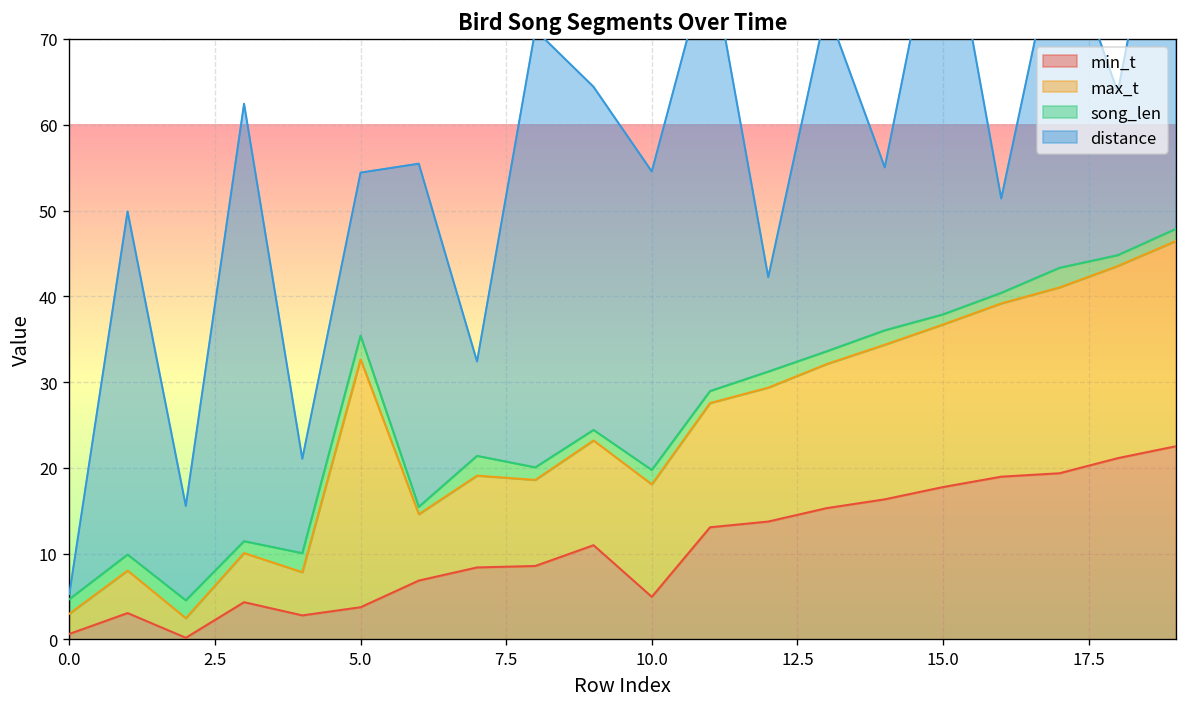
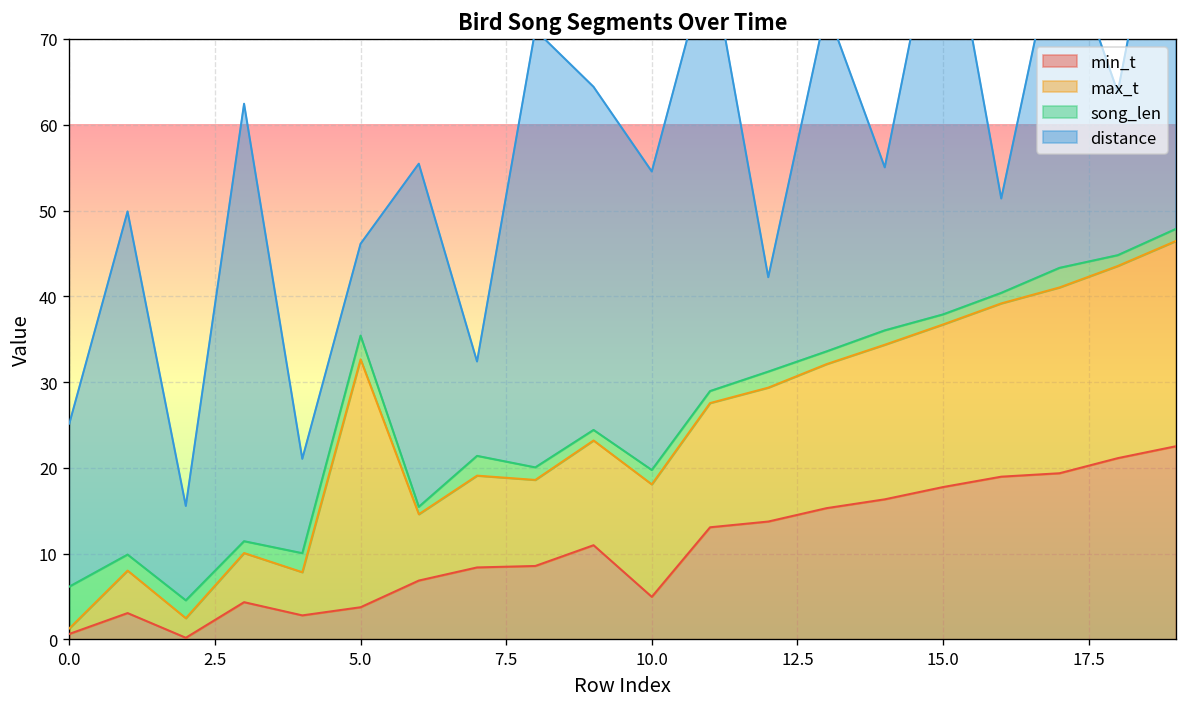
  {
    "min_t": {
      "0.0": 1,
      "5.0": 4,
      "10.0": 5,
      "15.0": 18
    },
    "max_t": {
-     "0.0": 2,
+     "0.0": 1,
      "5.0": 29,
      "10.0": 13,
      "15.0": 19
    },
    "song_len": {
-     "0.0": 2,
+     "0.0": 5,
      "5.0": 3,
      "10.0": 2,
      "15.0": 1
    },
    "distance": {
-     "0.0": 1,
-     "5.0": 19,
+     "0.0": 19,
+     "5.0": 11,
      "10.0": 35
    }
  }
